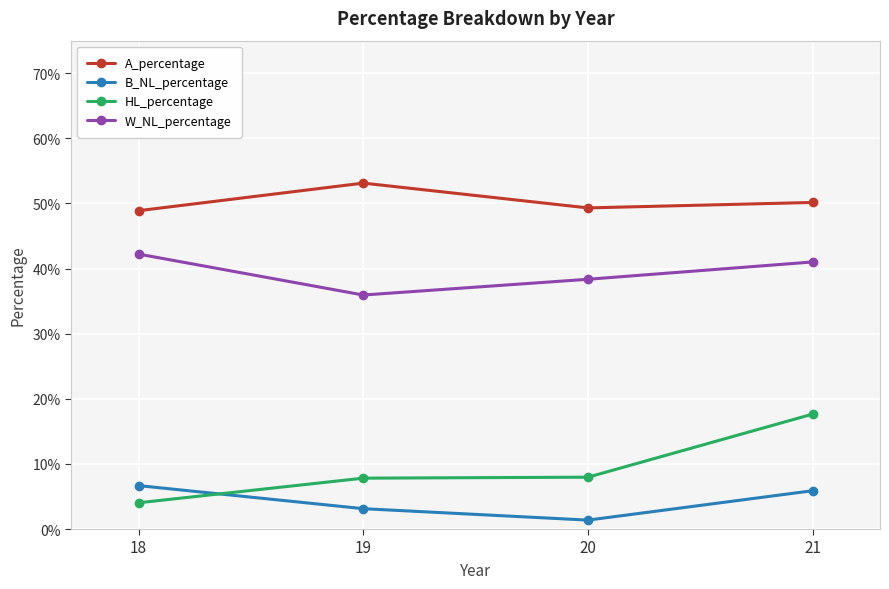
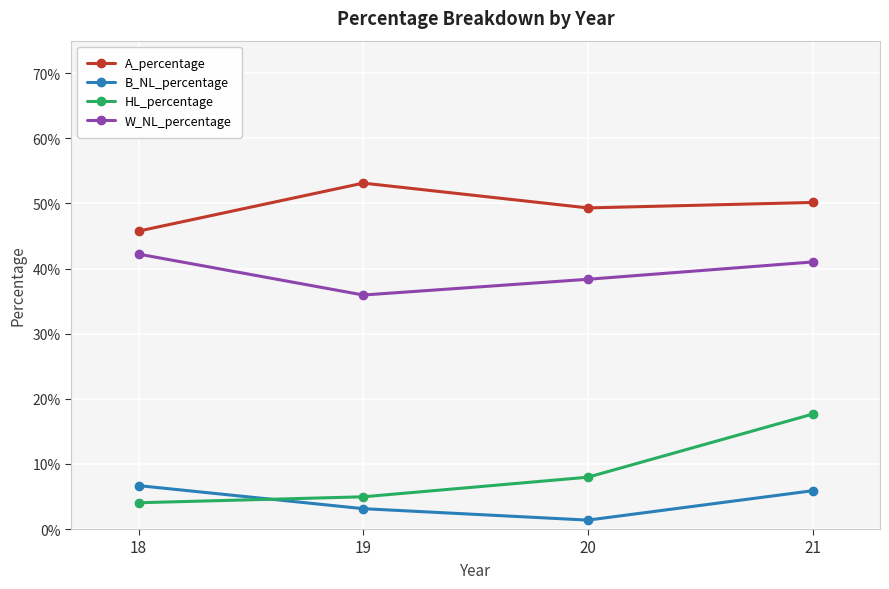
  {
    "A_percentage": {
-     "18": "49%",
+     "18": "46%",
      "19": "53%",
      "20": "49%",
      "21": "50%"
    },
    "B_NL_percentage": {
      "18": "7%",
      "19": "3%",
      "20": "1%",
      "21": "6%"
    },
    "HL_percentage": {
      "18": "4%",
-     "19": "8%",
+     "19": "5%",
      "20": "8%",
      "21": "18%"
    },
    "W_NL_percentage": {
      "18": "42%",
      "19": "36%",
      "20": "38%",
      "21": "41%"
    }
  }
